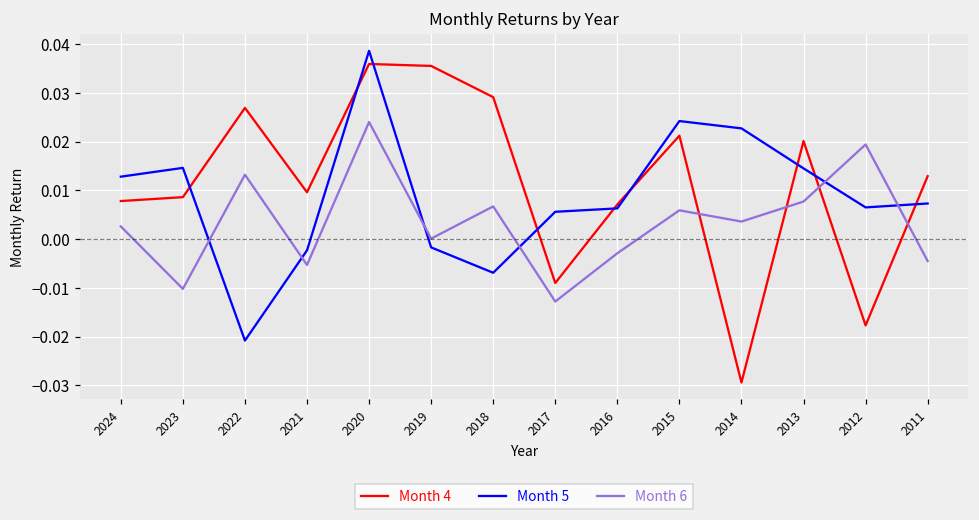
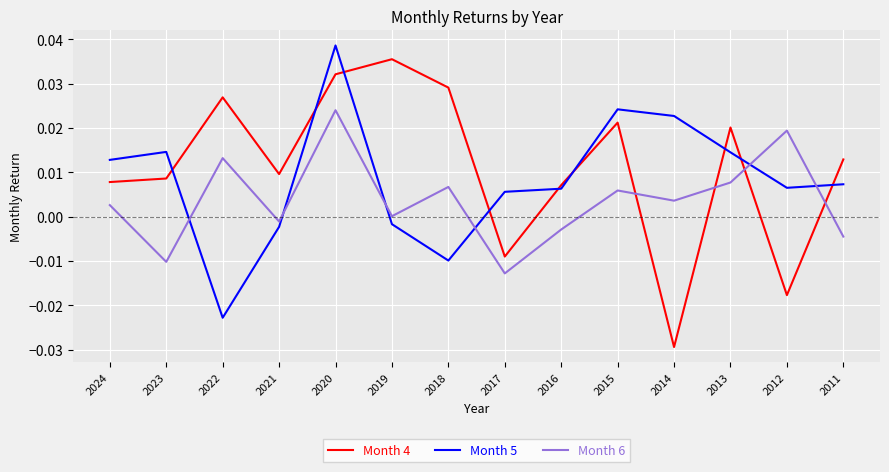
  {
    "Month 4": {
      "2024": 0.008,
      "2023": 0.009,
      "2022": 0.027,
      "2021": 0.010,
-     "2020": 0.036,
+     "2020": 0.032,
      "2019": 0.036,
      "2018": 0.029,
      "2017": -0.009,
      "2016": 0.007,
      "2015": 0.021,
      "2014": -0.029,
      "2013": 0.020,
      "2012": -0.018,
      "2011": 0.013
    },
    "Month 5": {
      "2024": 0.013,
      "2023": 0.015,
-     "2022": -0.021,
+     "2022": -0.023,
      "2021": -0.002,
      "2020": 0.039,
      "2019": -0.002,
-     "2018": -0.007,
+     "2018": -0.010,
      "2017": 0.006,
      "2016": 0.006,
      "2015": 0.024,
      "2014": 0.023,
      "2013": 0.015,
      "2012": 0.007,
      "2011": 0.007
    },
    "Month 6": {
      "2024": 0.003,
      "2023": -0.010,
      "2022": 0.013,
-     "2021": -0.005,
+     "2021": -0.001,
      "2020": 0.024,
      "2019": 0.000,
      "2018": 0.007,
      "2017": -0.013,
      "2016": -0.003,
      "2015": 0.006,
      "2014": 0.004,
      "2013": 0.008,
      "2012": 0.019,
      "2011": -0.005
    }
  }
